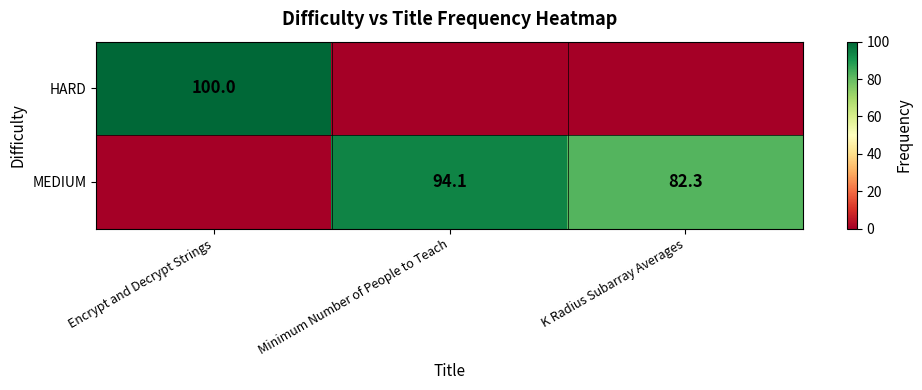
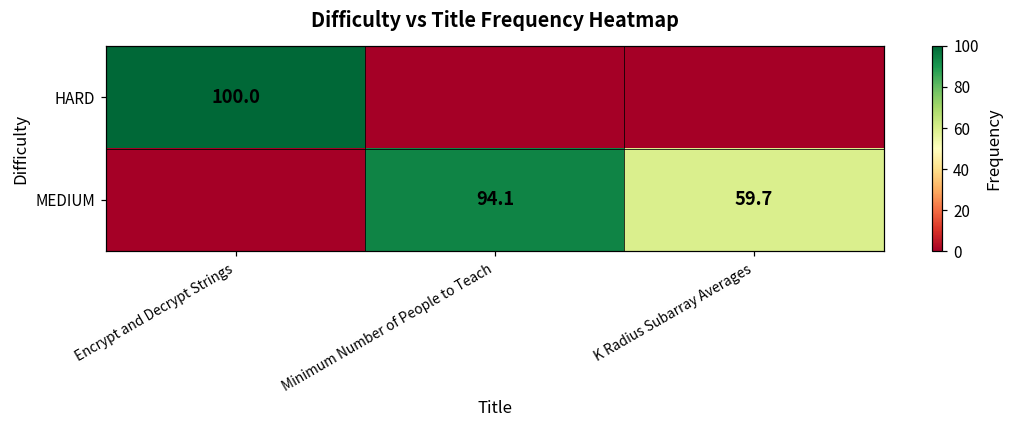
  {
    "HARD": {
      "Encrypt and Decrypt Strings": 100.0
    },
    "MEDIUM": {
      "Minimum Number of People to Teach": 94.1,
-     "K Radius Subarray Averages": 82.3
+     "K Radius Subarray Averages": 59.7
    }
  }
